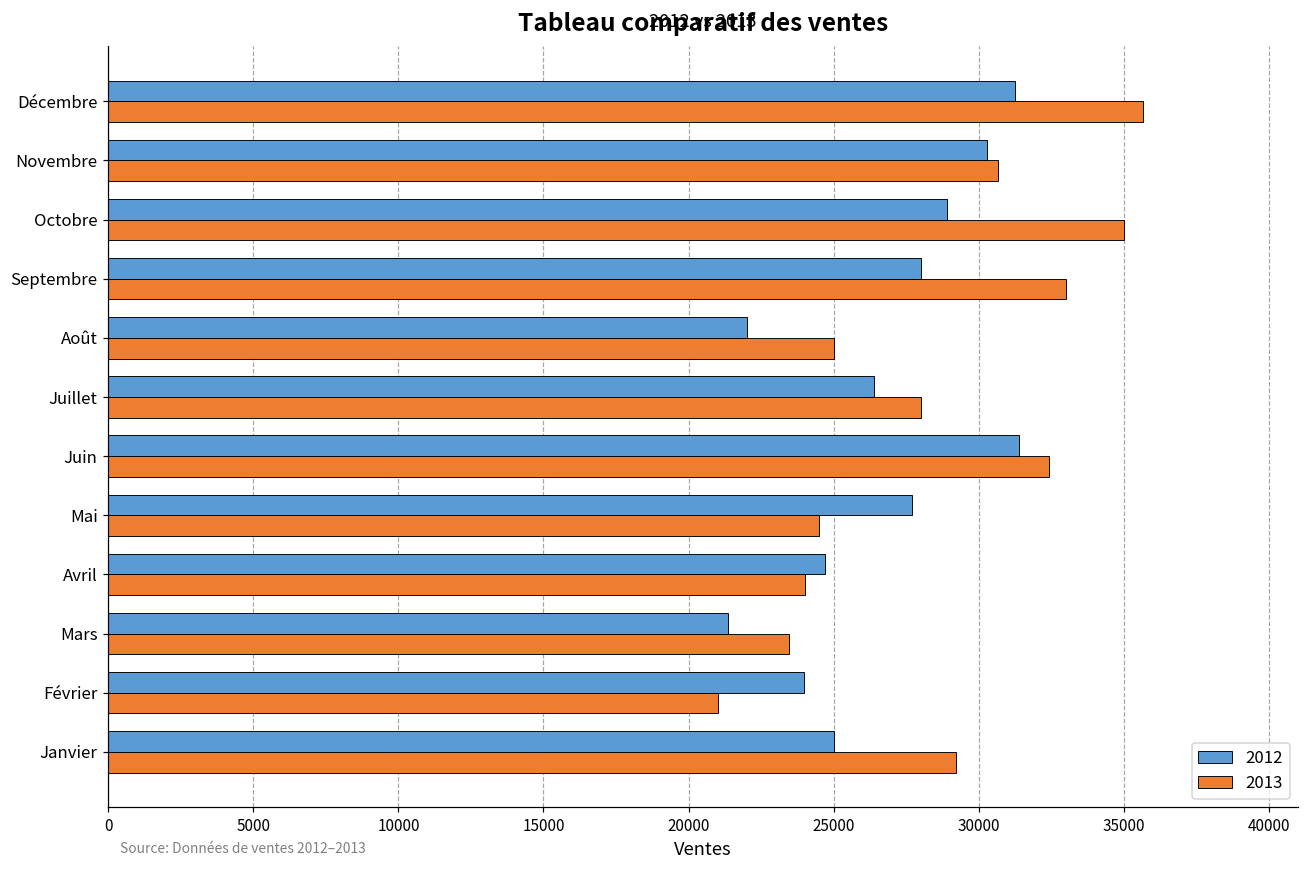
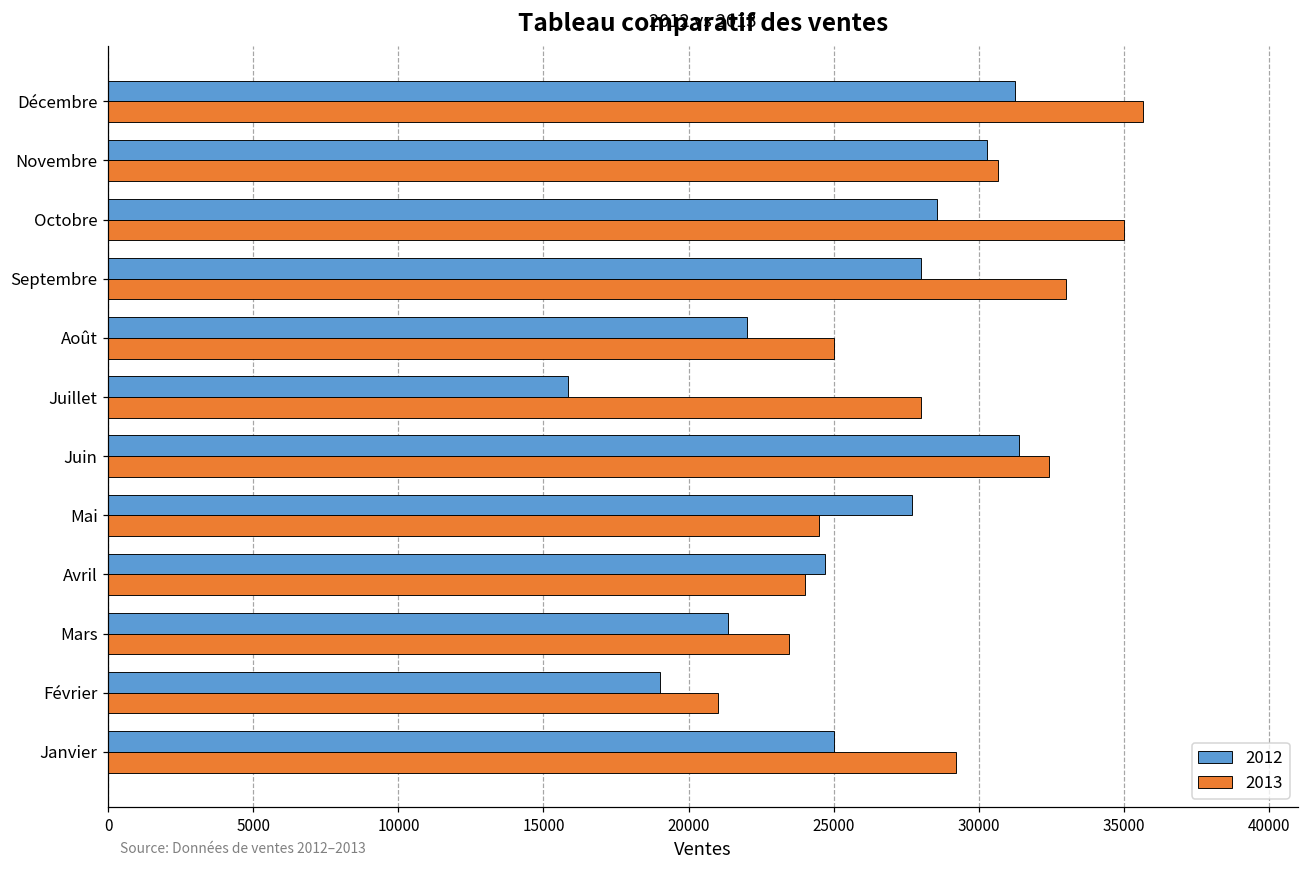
  {
    "2012": {
      "Décembre": 31200,
      "Novembre": 30300,
-     "Octobre": 28900,
+     "Octobre": 28600,
      "Septembre": 28000,
      "Août": 22000,
-     "Juillet": 26400,
+     "Juillet": 15800,
      "Juin": 31400,
      "Mai": 27700,
      "Avril": 24700,
      "Mars": 21300,
-     "Février": 24000,
+     "Février": 19000,
      "Janvier": 25000
    },
    "2013": {
      "Décembre": 35700,
      "Novembre": 30700,
      "Octobre": 35000,
      "Septembre": 33000,
      "Août": 25000,
      "Juillet": 28000,
      "Juin": 32400,
      "Mai": 24500,
      "Avril": 24000,
      "Mars": 23500,
      "Février": 21000,
      "Janvier": 29200
    }
  }
